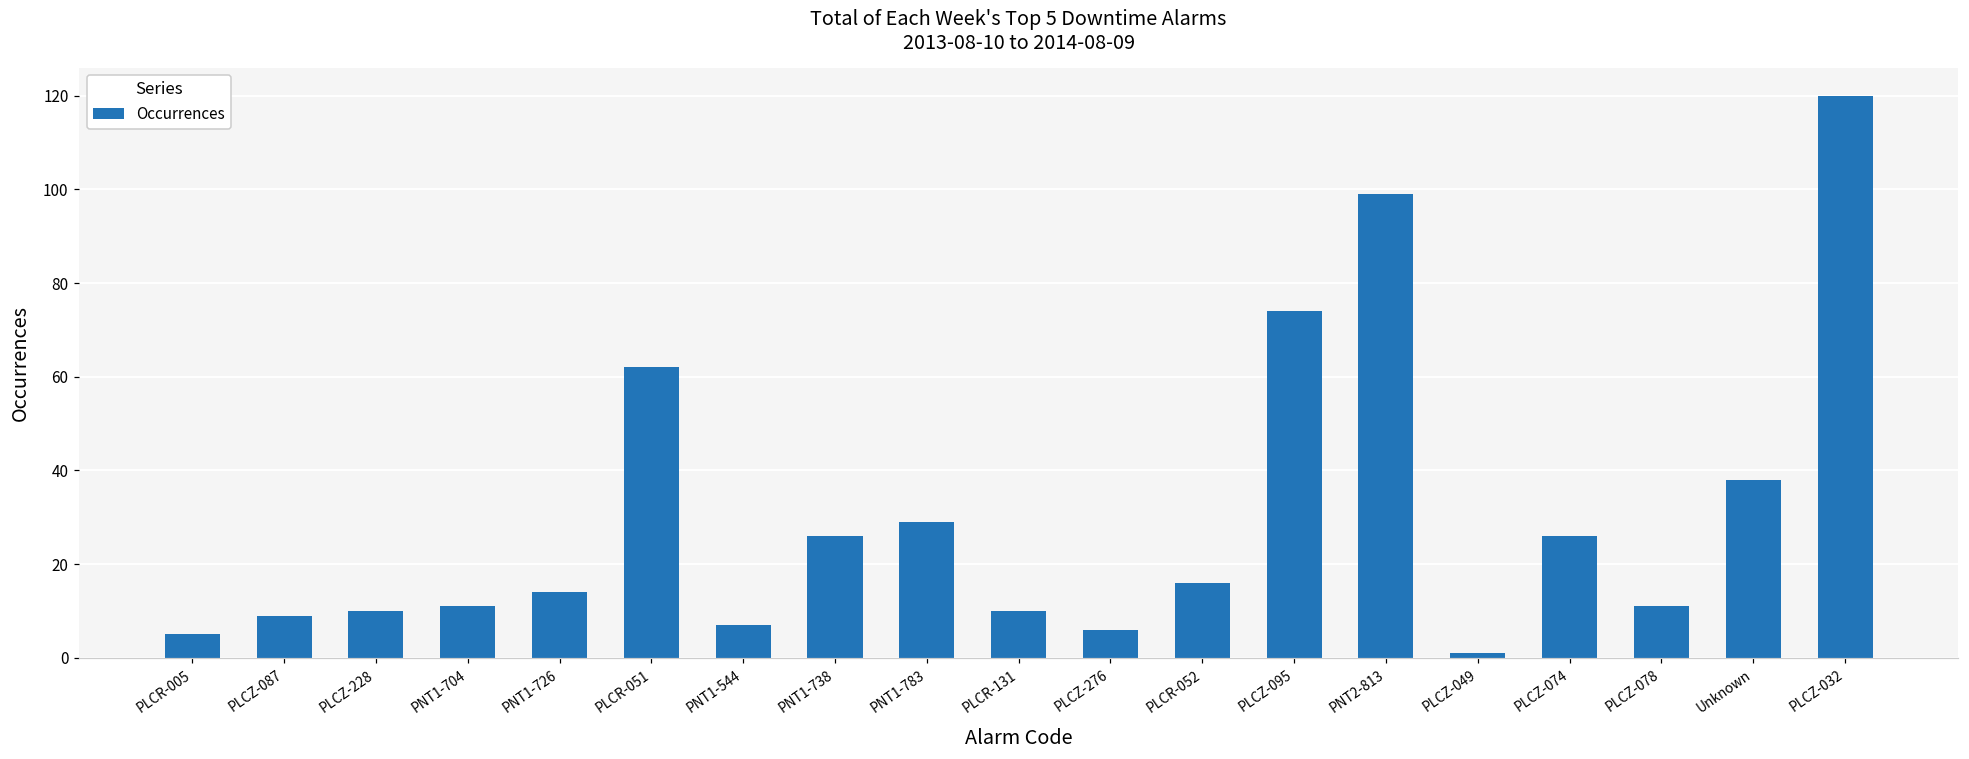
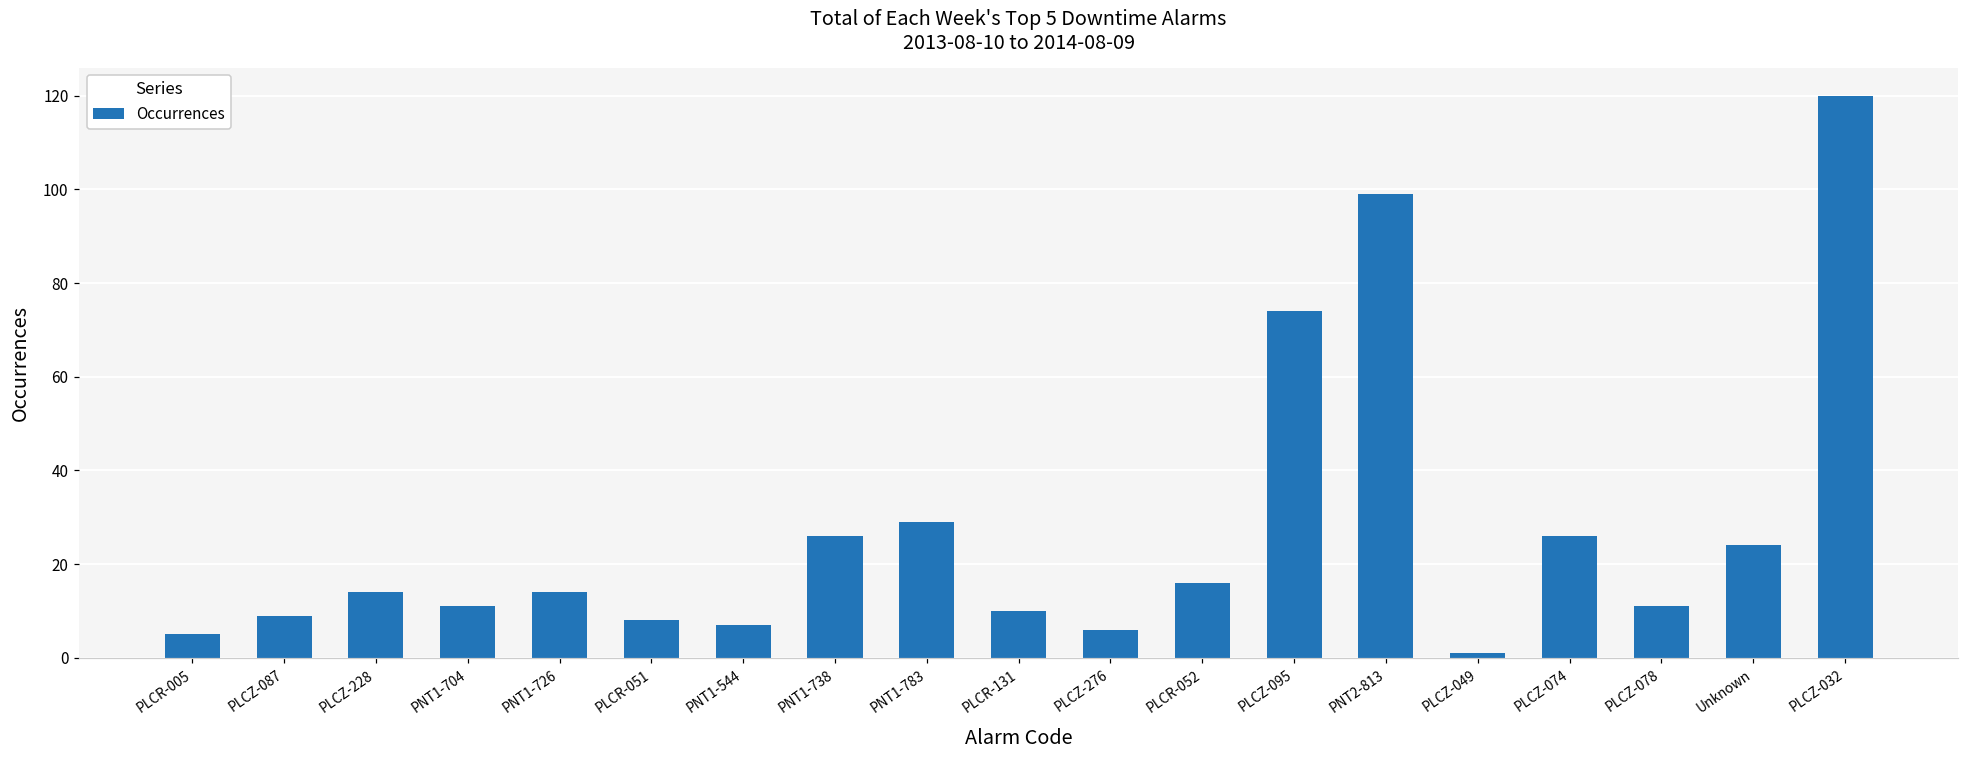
  {
    "PLCR-005": 5,
    "PLCZ-087": 9,
-   "PLCZ-228": 10,
+   "PLCZ-228": 14,
    "PNT1-704": 11,
    "PNT1-726": 14,
-   "PLCR-051": 62,
+   "PLCR-051": 8,
    "PNT1-544": 7,
    "PNT1-738": 26,
    "PNT1-783": 29,
    "PLCR-131": 10,
    "PLCZ-276": 6,
    "PLCR-052": 16,
    "PLCZ-095": 74,
    "PNT2-813": 99,
    "PLCZ-049": 1,
    "PLCZ-074": 26,
    "PLCZ-078": 11,
-   "Unknown": 38,
+   "Unknown": 24,
    "PLCZ-032": 120
  }
